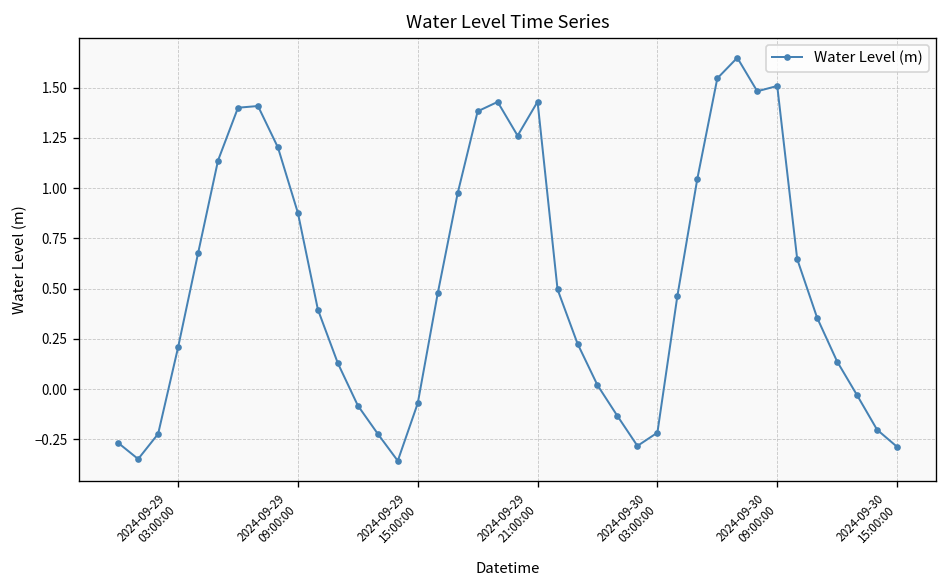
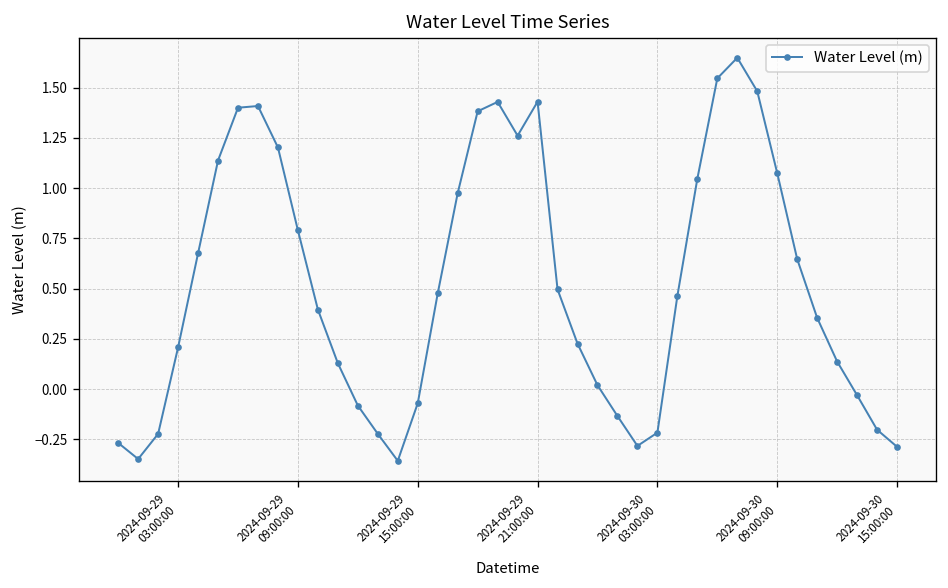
  {
    "2024-09-29 03:00:00": 0.21,
-   "2024-09-29 09:00:00": 0.88,
+   "2024-09-29 09:00:00": 0.79,
    "2024-09-29 15:00:00": -0.07,
    "2024-09-29 21:00:00": 1.43,
    "2024-09-30 03:00:00": -0.22,
-   "2024-09-30 09:00:00": 1.51,
+   "2024-09-30 09:00:00": 1.07,
    "2024-09-30 15:00:00": -0.29
  }
